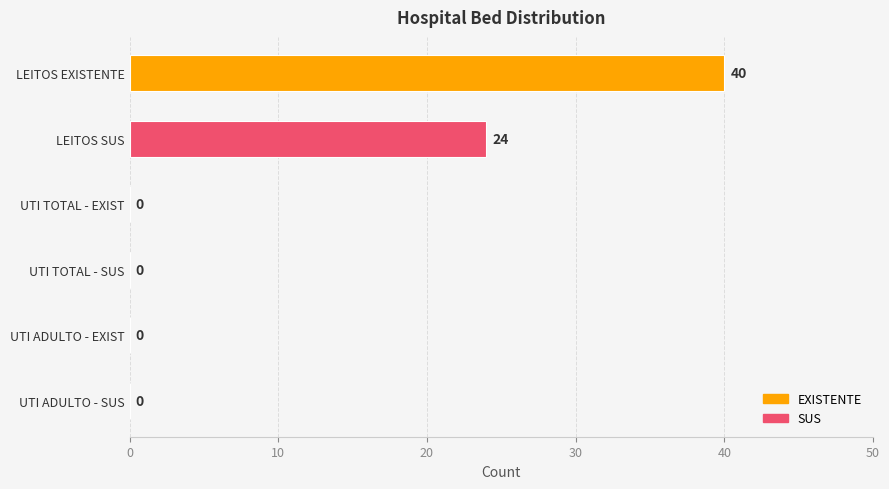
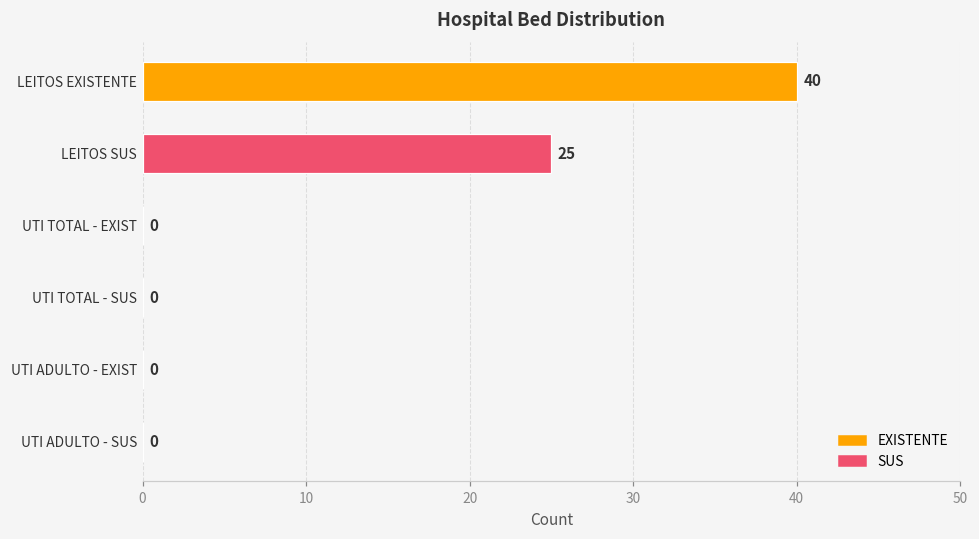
  {
    "LEITOS EXISTENTE": 40,
-   "LEITOS SUS": 24,
+   "LEITOS SUS": 25,
    "UTI TOTAL - EXIST": 0,
    "UTI TOTAL - SUS": 0,
    "UTI ADULTO - EXIST": 0,
    "UTI ADULTO - SUS": 0
  }
